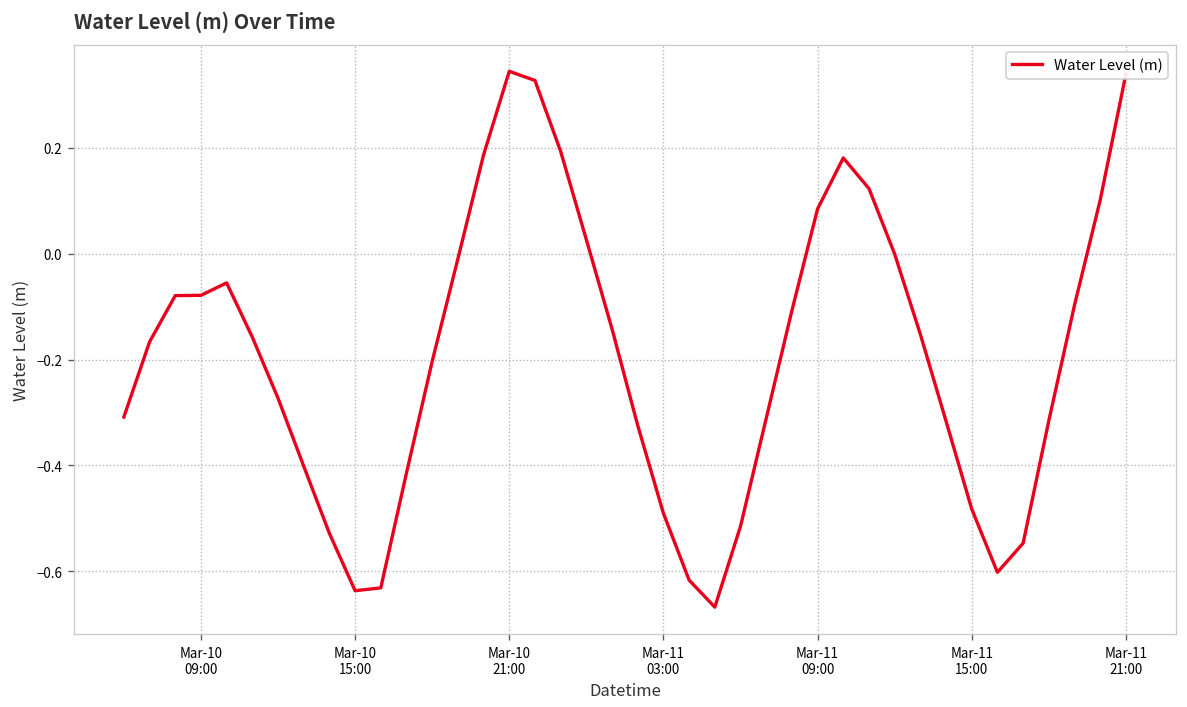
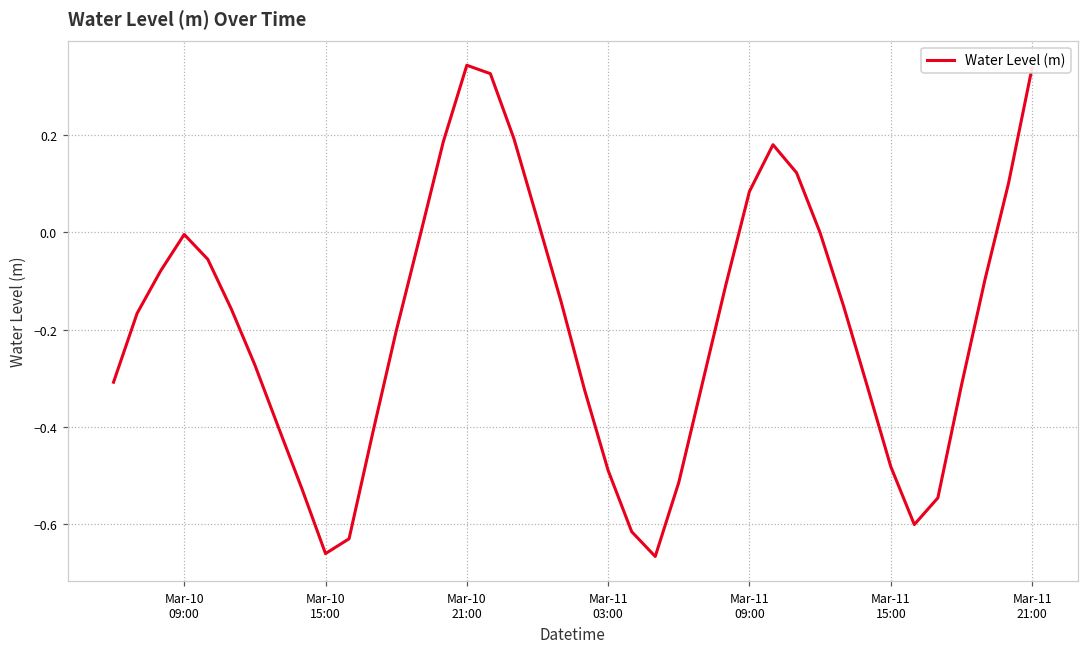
  {
-   "Mar-10 09:00": -0.08,
-   "Mar-10 15:00": -0.64,
+   "Mar-10 09:00": 0.00,
+   "Mar-10 15:00": -0.66,
    "Mar-10 21:00": 0.34,
    "Mar-11 03:00": -0.49,
    "Mar-11 09:00": 0.08,
    "Mar-11 15:00": -0.48
  }
